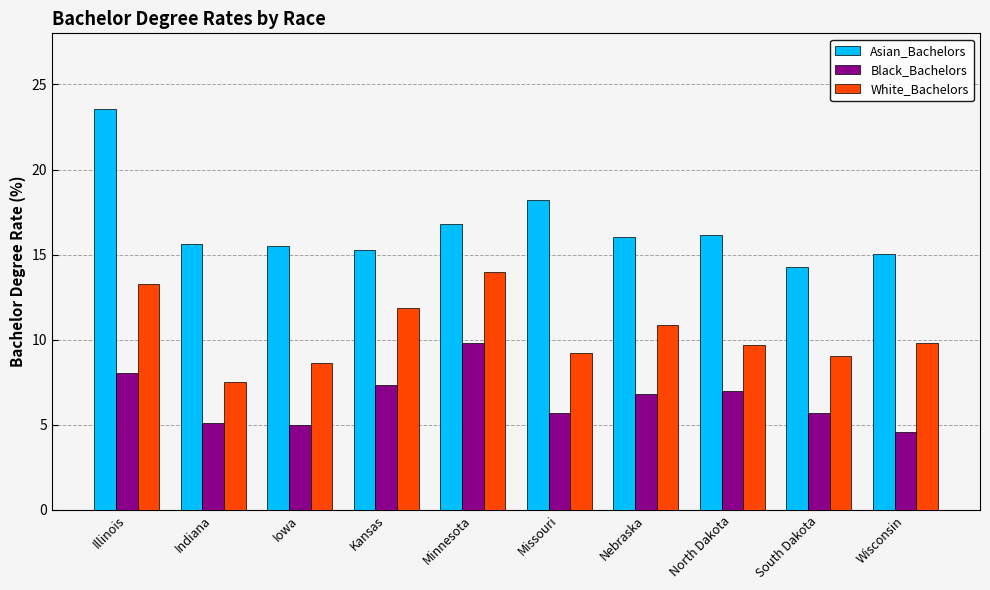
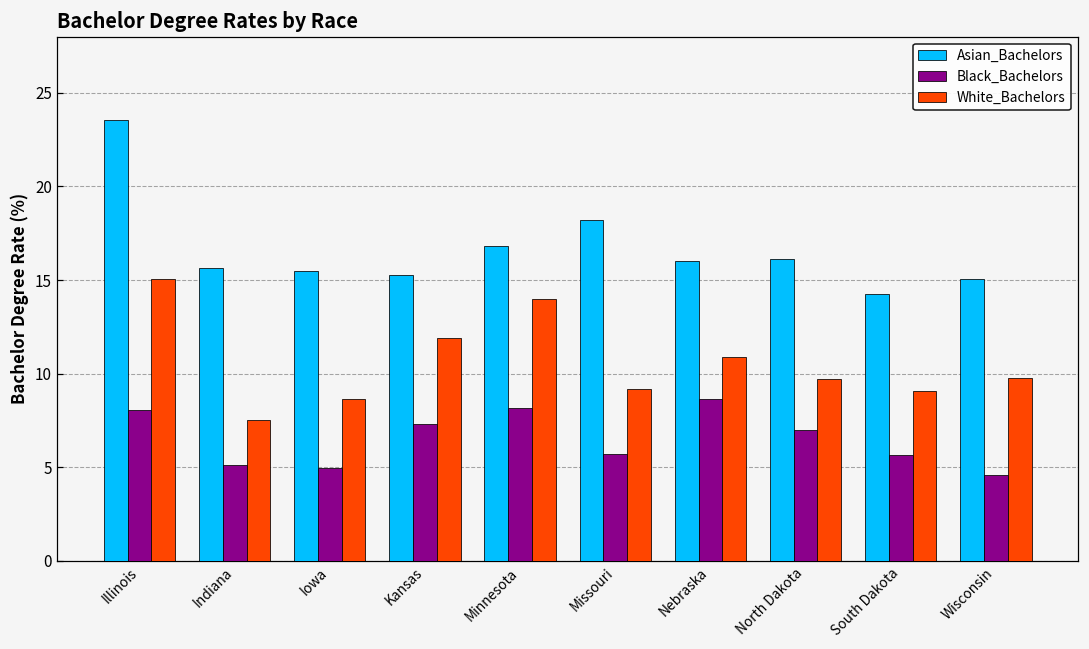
  {
    "Asian_Bachelors": {
      "Illinois": 23.5,
      "Indiana": 15.6,
      "Iowa": 15.5,
      "Kansas": 15.3,
      "Minnesota": 16.8,
      "Missouri": 18.2,
      "Nebraska": 16.0,
      "North Dakota": 16.2,
      "South Dakota": 14.3,
      "Wisconsin": 15.0
    },
    "Black_Bachelors": {
      "Illinois": 8.1,
      "Indiana": 5.1,
      "Iowa": 5.0,
      "Kansas": 7.3,
-     "Minnesota": 9.8,
+     "Minnesota": 8.2,
      "Missouri": 5.7,
-     "Nebraska": 6.8,
+     "Nebraska": 8.6,
      "North Dakota": 7.0,
      "South Dakota": 5.7,
      "Wisconsin": 4.6
    },
    "White_Bachelors": {
-     "Illinois": 13.2,
+     "Illinois": 15.1,
      "Indiana": 7.5,
      "Iowa": 8.6,
      "Kansas": 11.9,
      "Minnesota": 14.0,
      "Missouri": 9.2,
      "Nebraska": 10.9,
      "North Dakota": 9.7,
      "South Dakota": 9.1,
      "Wisconsin": 9.8
    }
  }
